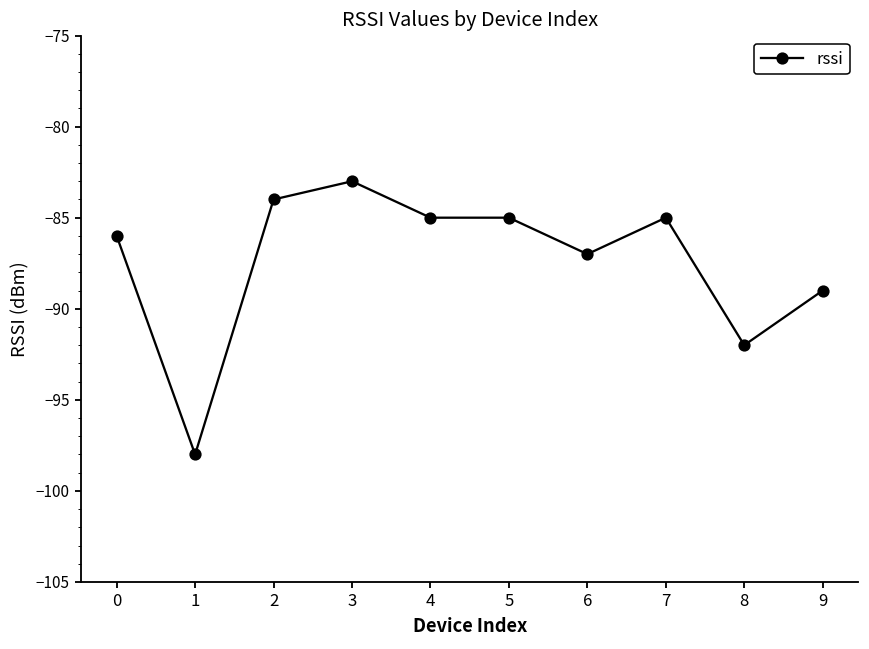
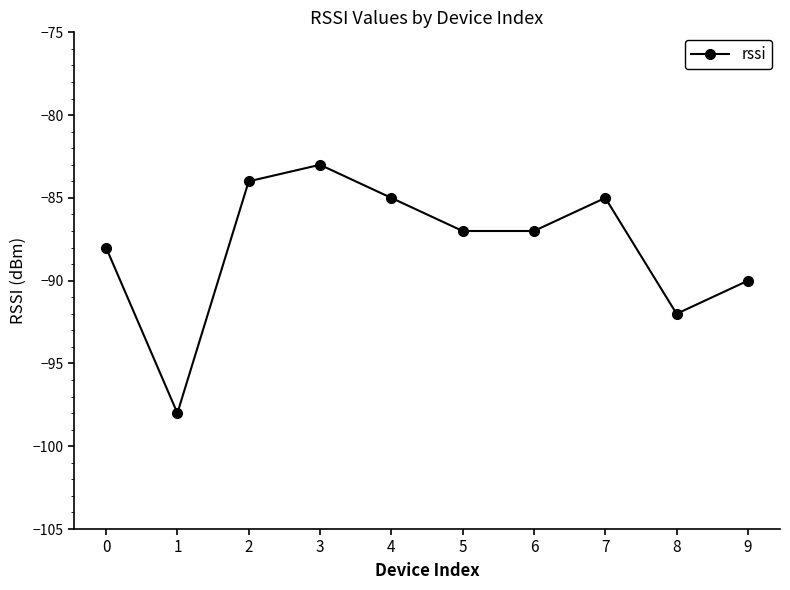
  {
-   "0": -86,
+   "0": -88,
    "1": -98,
    "2": -84,
    "3": -83,
    "4": -85,
-   "5": -85,
+   "5": -87,
    "6": -87,
    "7": -85,
    "8": -92,
-   "9": -89
+   "9": -90
  }
